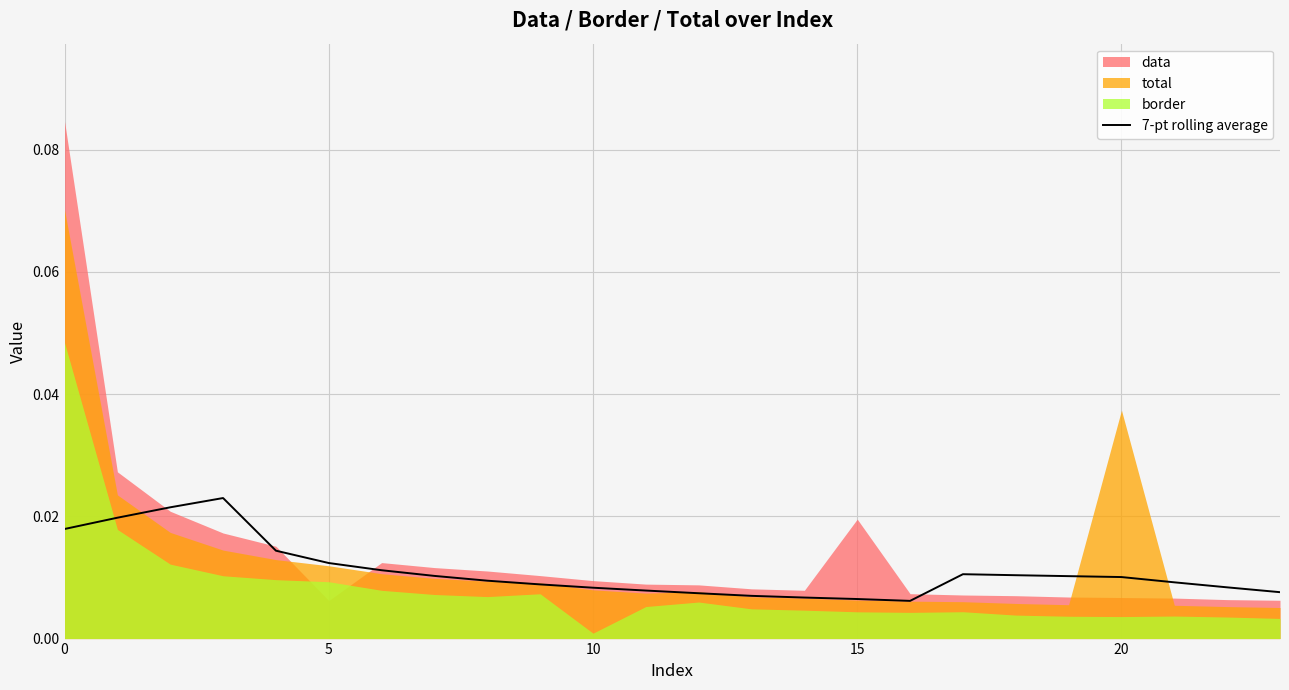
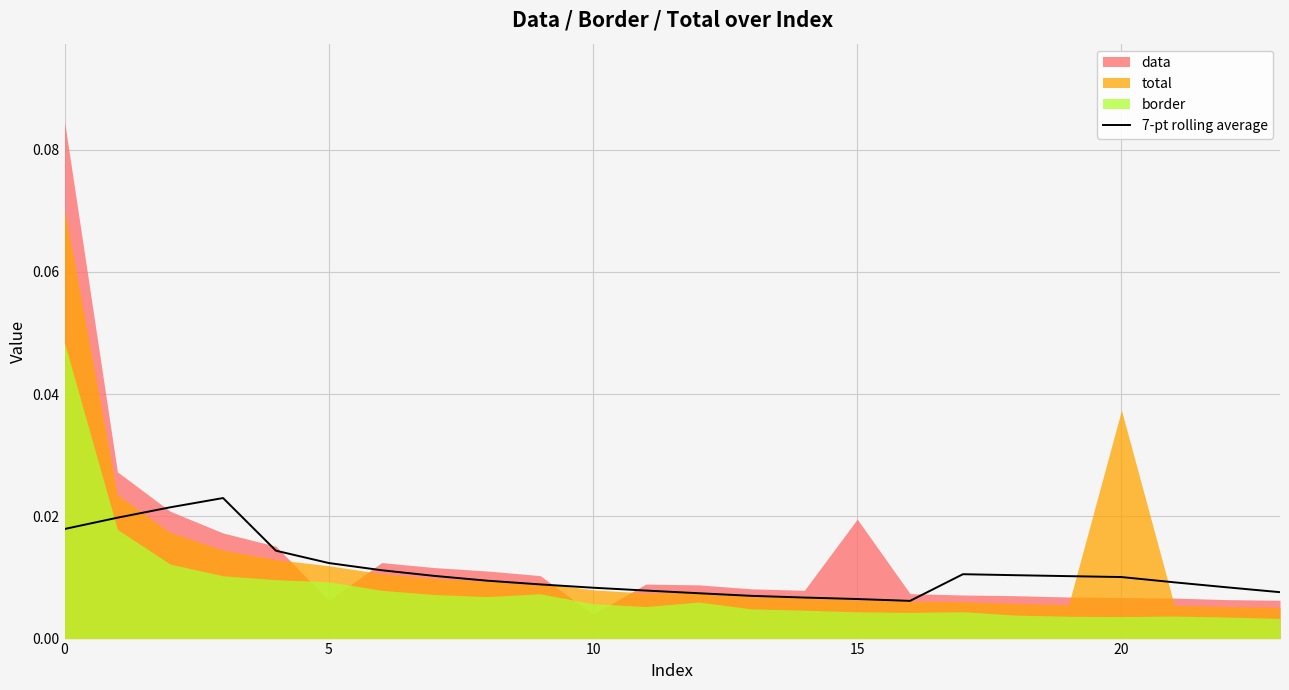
  {
    "7-pt rolling average": {
      "0": 0.018,
      "5": 0.012,
      "20": 0.010
    },
    "data": {
      "0": 0.085,
      "5": 0.006,
-     "10": 0.009,
+     "10": 0.004,
      "15": 0.020,
      "20": 0.007
    },
    "total": {
      "0": 0.070,
      "5": 0.012,
      "20": 0.037
    },
    "border": {
      "0": 0.048,
      "5": 0.009,
-     "10": 0.001,
+     "10": 0.006,
      "15": 0.004,
      "20": 0.004
    }
  }
